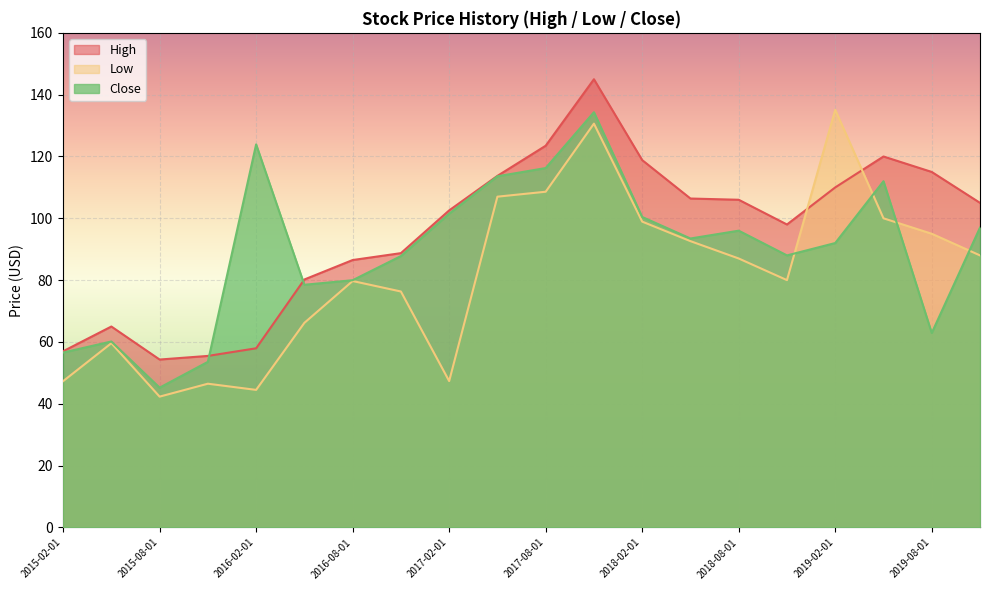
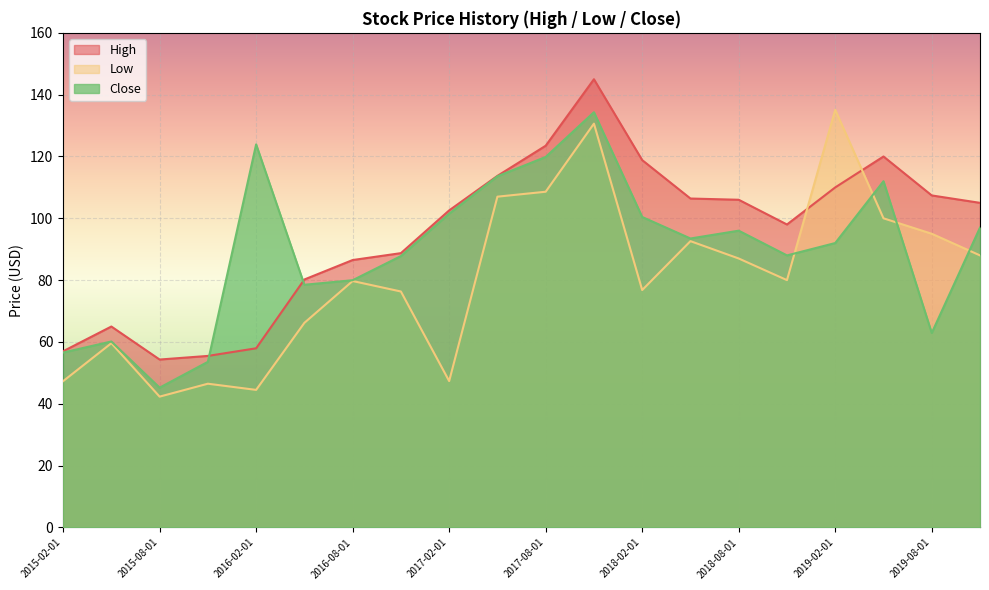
  {
    "High": {
      "2015-08-01": 54,
      "2016-02-01": 58,
      "2016-08-01": 87,
      "2017-02-01": 103,
      "2017-08-01": 123,
      "2018-02-01": 119,
      "2018-08-01": 106,
      "2019-02-01": 110,
-     "2019-08-01": 115
+     "2019-08-01": 107
    },
    "Low": {
      "2015-02-01": 47,
      "2015-08-01": 42,
      "2016-02-01": 44,
      "2017-02-01": 47,
      "2017-08-01": 109,
-     "2018-02-01": 99,
+     "2018-02-01": 77,
      "2018-08-01": 87,
      "2019-02-01": 135,
      "2019-08-01": 95
    },
    "Close": {
      "2015-08-01": 45,
      "2016-02-01": 124,
      "2017-02-01": 102,
-     "2017-08-01": 116,
+     "2017-08-01": 120,
      "2018-02-01": 100,
      "2018-08-01": 96,
      "2019-02-01": 92,
      "2019-08-01": 63
    }
  }
